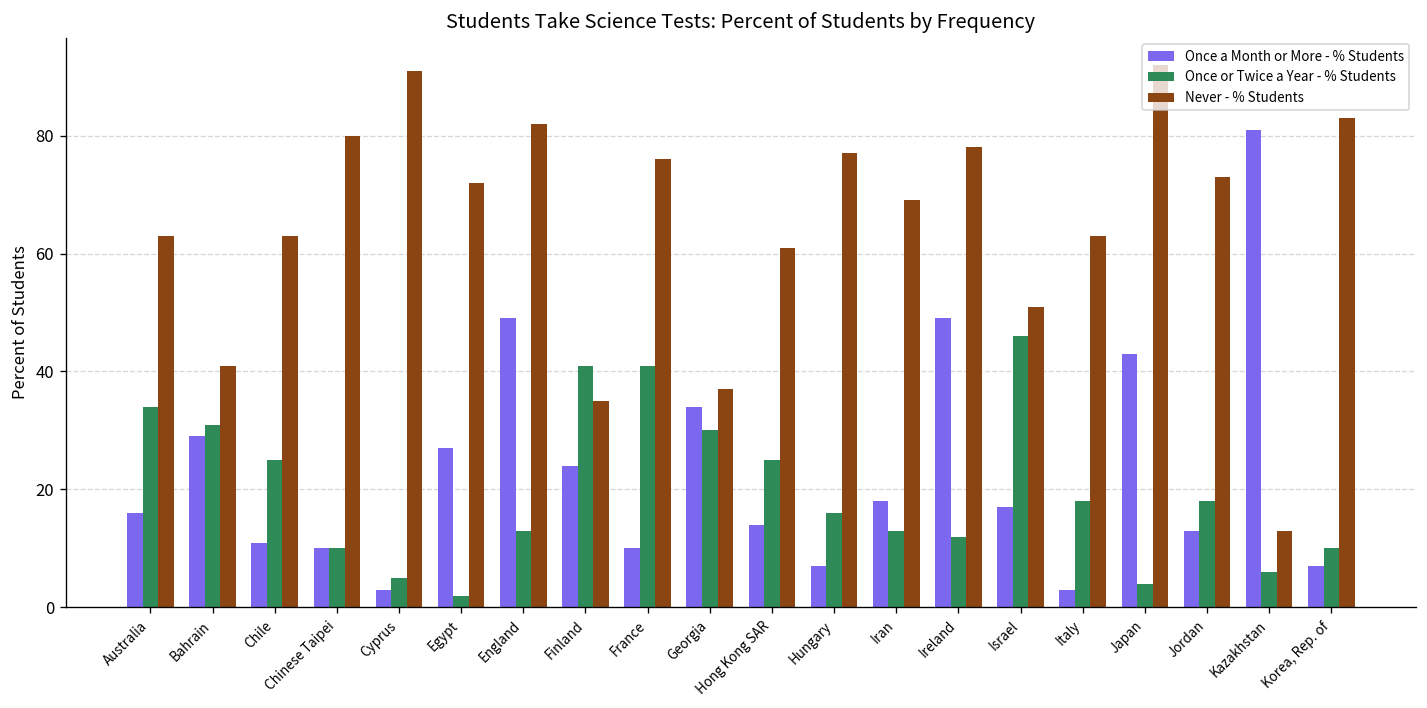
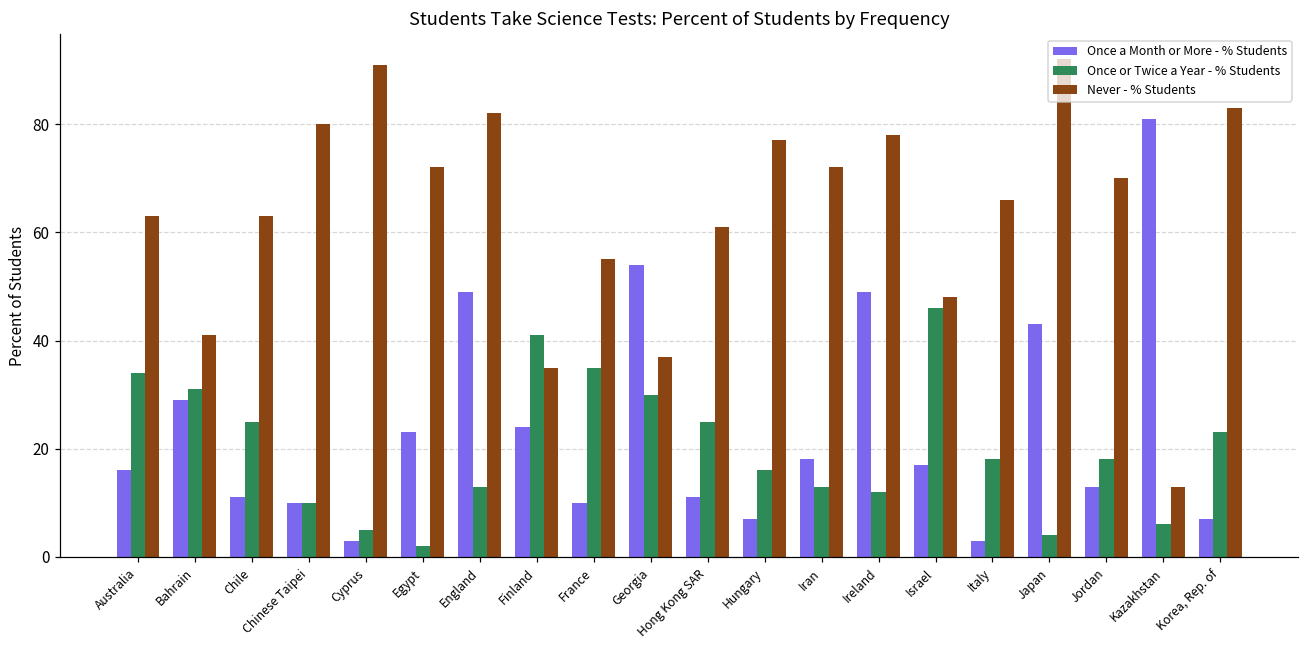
  {
    "Once a Month or More - % Students": {
      "Australia": 16,
      "Bahrain": 29,
      "Chile": 11,
      "Chinese Taipei": 10,
      "Cyprus": 3,
-     "Egypt": 27,
+     "Egypt": 23,
      "England": 49,
      "Finland": 24,
      "France": 10,
-     "Georgia": 34,
-     "Hong Kong SAR": 14,
+     "Georgia": 54,
+     "Hong Kong SAR": 11,
      "Hungary": 7,
      "Iran": 18,
      "Ireland": 49,
      "Israel": 17,
      "Italy": 3,
      "Japan": 43,
      "Jordan": 13,
      "Kazakhstan": 81,
      "Korea, Rep. of": 7
    },
    "Once or Twice a Year - % Students": {
      "Australia": 34,
      "Bahrain": 31,
      "Chile": 25,
      "Chinese Taipei": 10,
      "Cyprus": 5,
      "Egypt": 2,
      "England": 13,
      "Finland": 41,
-     "France": 41,
+     "France": 35,
      "Georgia": 30,
      "Hong Kong SAR": 25,
      "Hungary": 16,
      "Iran": 13,
      "Ireland": 12,
      "Israel": 46,
      "Italy": 18,
      "Japan": 4,
      "Jordan": 18,
      "Kazakhstan": 6,
-     "Korea, Rep. of": 10
+     "Korea, Rep. of": 23
    },
    "Never - % Students": {
      "Australia": 63,
      "Bahrain": 41,
      "Chile": 63,
      "Chinese Taipei": 80,
      "Cyprus": 91,
      "Egypt": 72,
      "England": 82,
      "Finland": 35,
-     "France": 76,
+     "France": 55,
      "Georgia": 37,
      "Hong Kong SAR": 61,
      "Hungary": 77,
-     "Iran": 69,
+     "Iran": 72,
      "Ireland": 78,
-     "Israel": 51,
-     "Italy": 63,
-     "Jordan": 73,
+     "Israel": 48,
+     "Italy": 66,
+     "Jordan": 70,
      "Kazakhstan": 13,
      "Korea, Rep. of": 83
    }
  }
